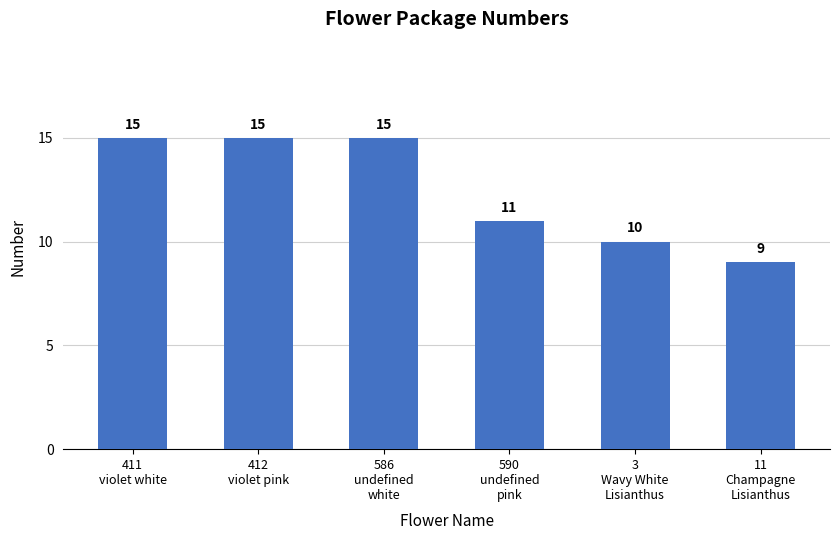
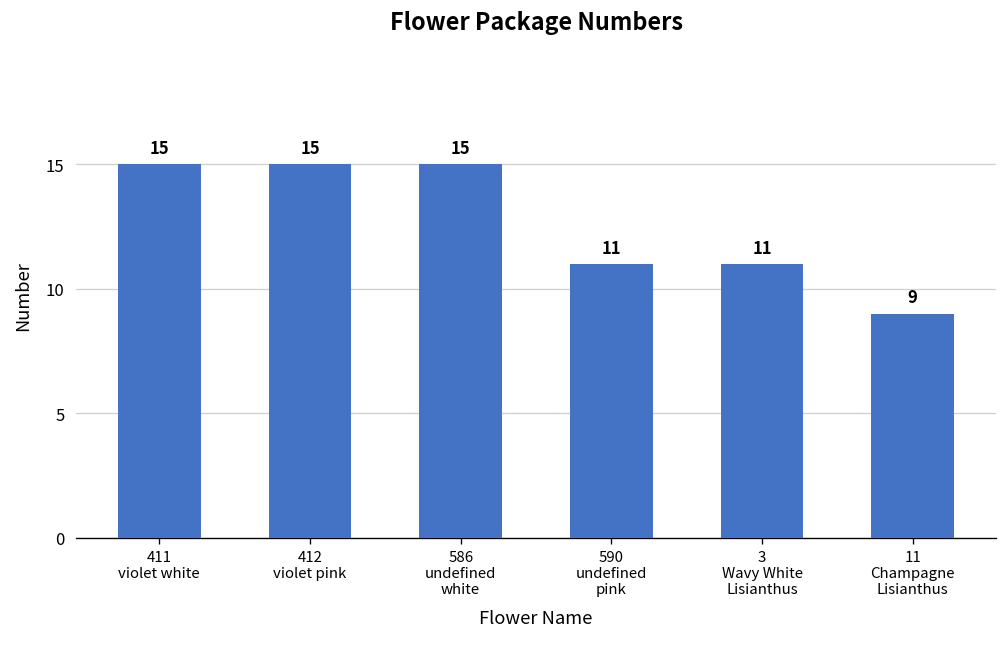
  {
    "411 violet white": 15,
    "412 violet pink": 15,
    "586 undefined white": 15,
    "590 undefined pink": 11,
-   "3 Wavy White Lisianthus": 10,
+   "3 Wavy White Lisianthus": 11,
    "11 Champagne Lisianthus": 9
  }
